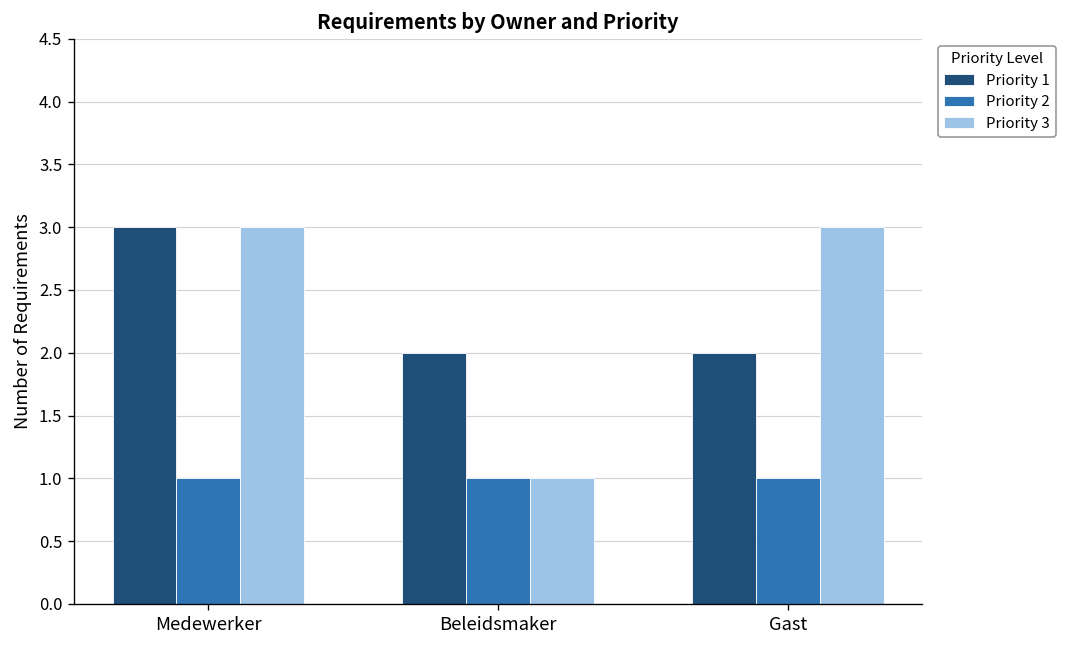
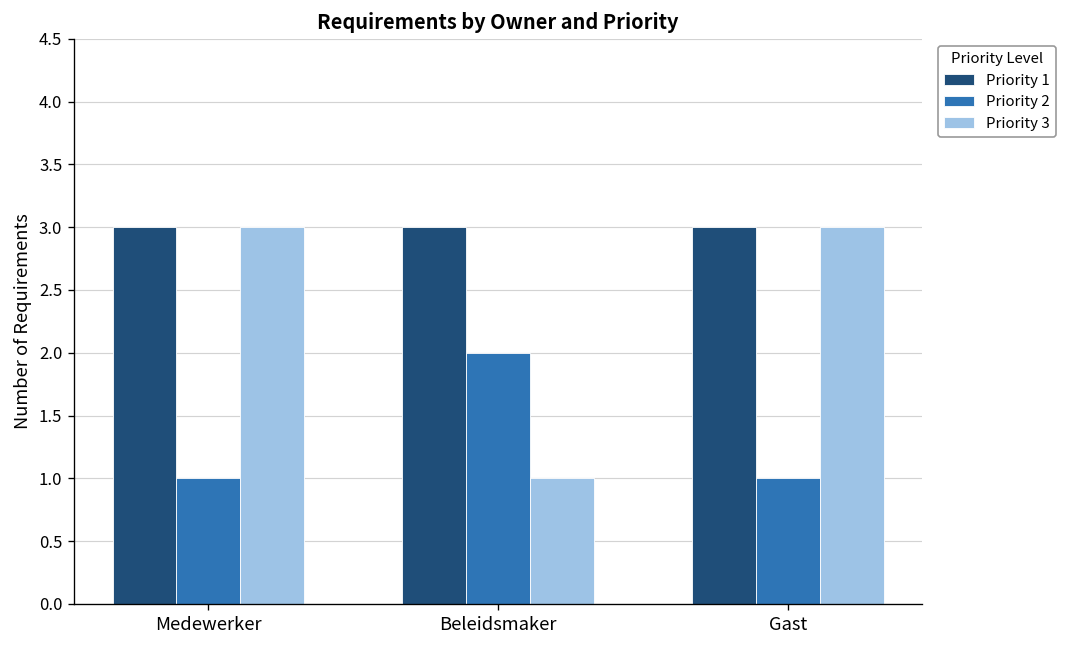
  {
    "Priority 1": {
      "Medewerker": 3,
-     "Beleidsmaker": 2,
-     "Gast": 2
+     "Beleidsmaker": 3,
+     "Gast": 3
    },
    "Priority 2": {
      "Medewerker": 1,
-     "Beleidsmaker": 1,
+     "Beleidsmaker": 2,
      "Gast": 1
    },
    "Priority 3": {
      "Medewerker": 3,
      "Beleidsmaker": 1,
      "Gast": 3
    }
  }
